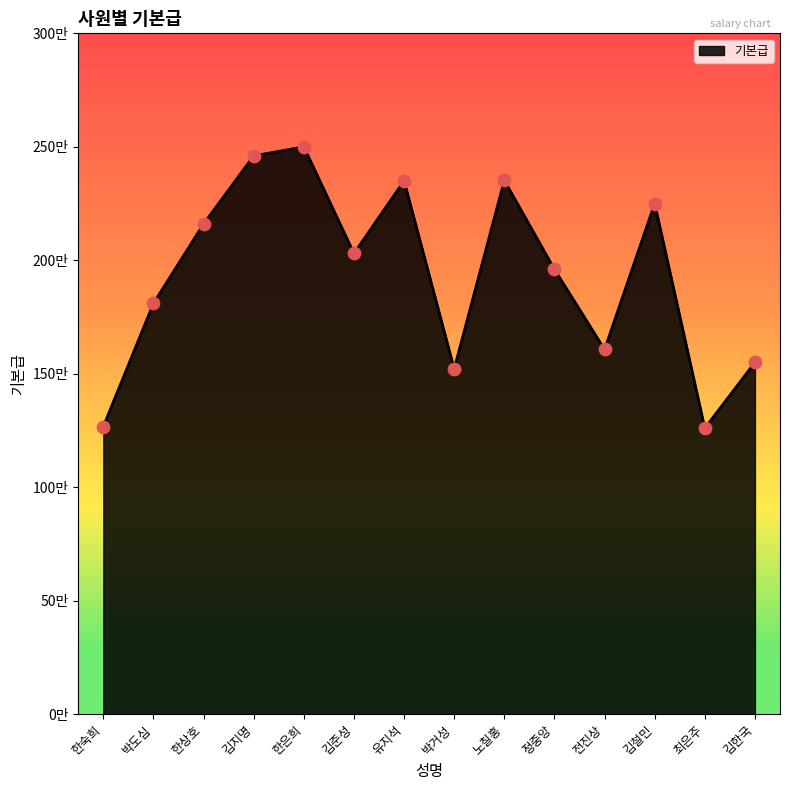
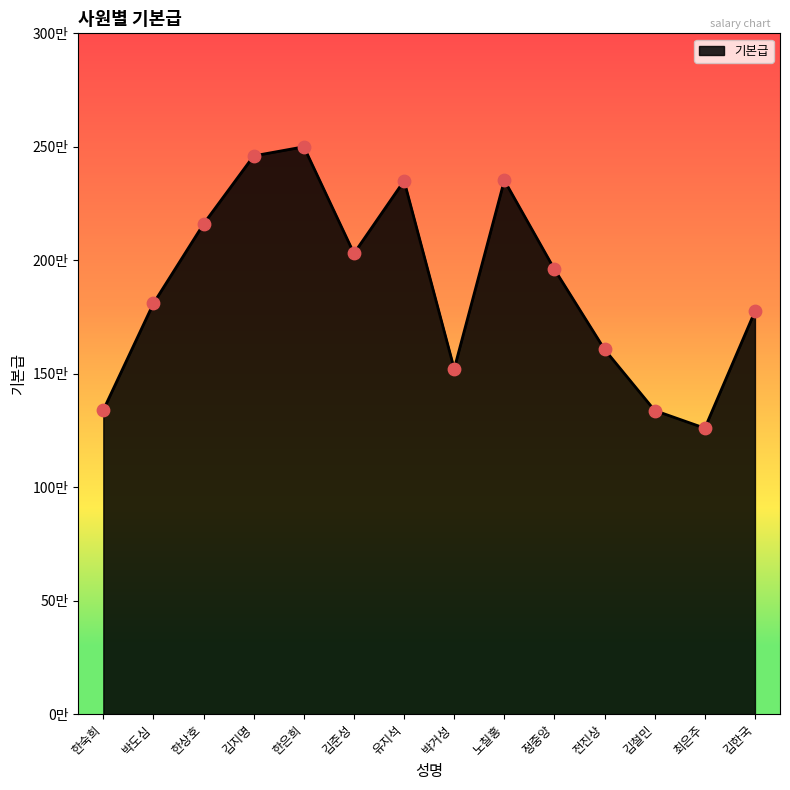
  {
-   "한숙희": "127만",
+   "한숙희": "134만",
    "박도심": "181만",
    "한상호": "216만",
    "김지명": "246만",
    "한은희": "250만",
    "김준성": "203만",
    "유지석": "235만",
    "박거성": "152만",
    "노칠홍": "235만",
    "정중앙": "196만",
    "전진상": "161만",
-   "김철민": "225만",
+   "김철민": "134만",
    "최은주": "126만",
-   "김한국": "155만"
+   "김한국": "177만"
  }
